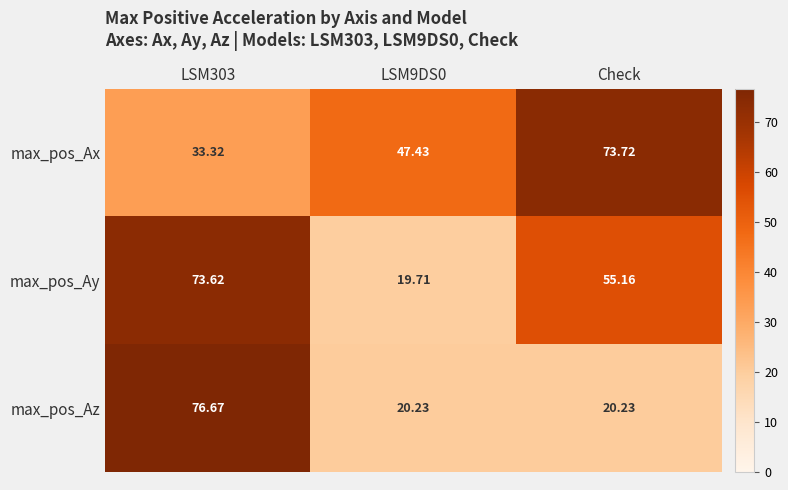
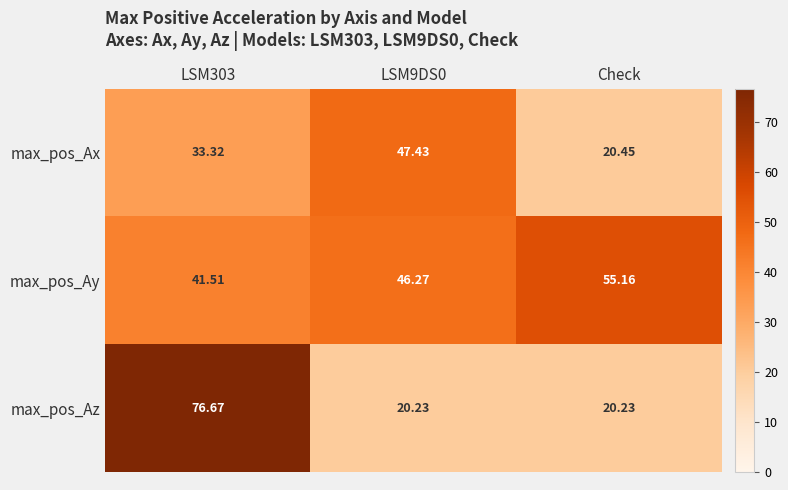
  {
    "max_pos_Ax": {
      "LSM303": 33.32,
      "LSM9DS0": 47.43,
-     "Check": 73.72
+     "Check": 20.45
    },
    "max_pos_Ay": {
-     "LSM303": 73.62,
-     "LSM9DS0": 19.71,
+     "LSM303": 41.51,
+     "LSM9DS0": 46.27,
      "Check": 55.16
    },
    "max_pos_Az": {
      "LSM303": 76.67,
      "LSM9DS0": 20.23,
      "Check": 20.23
    }
  }
